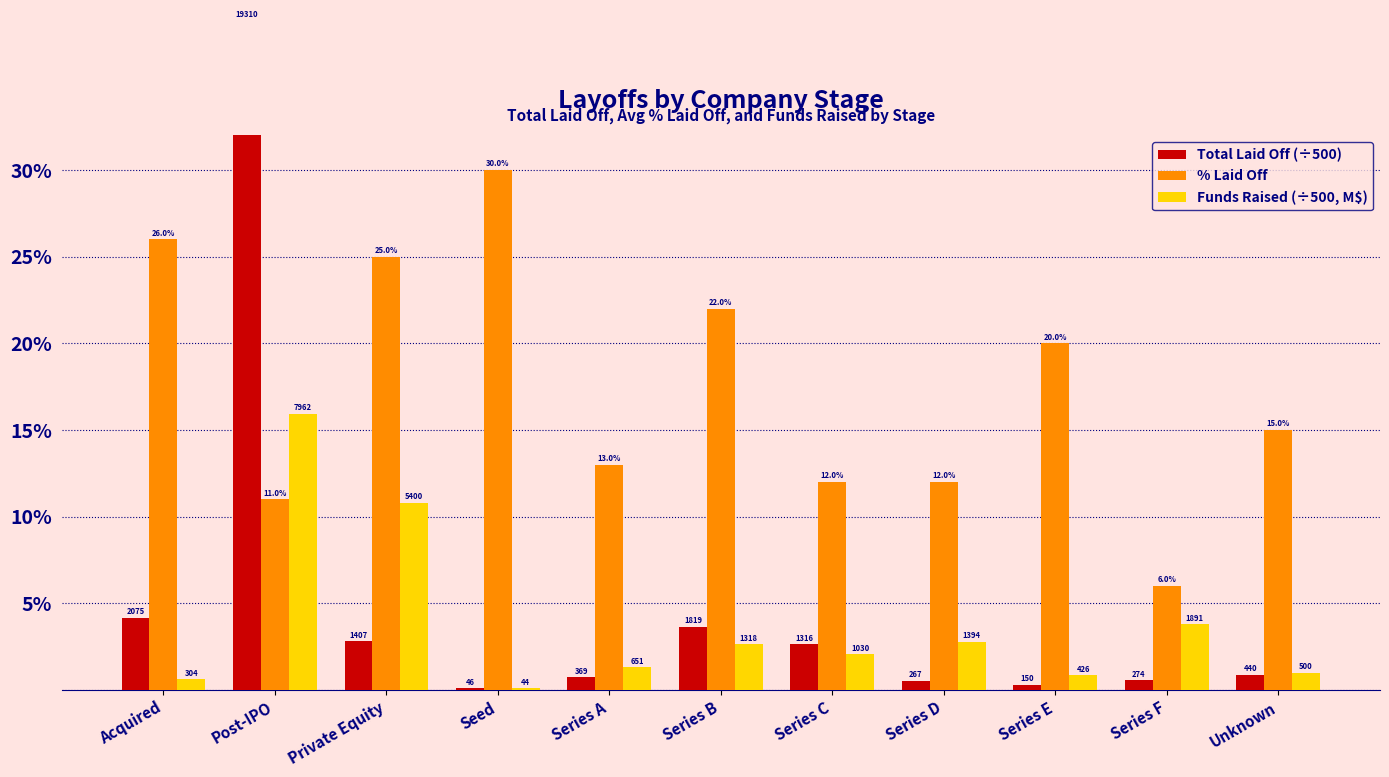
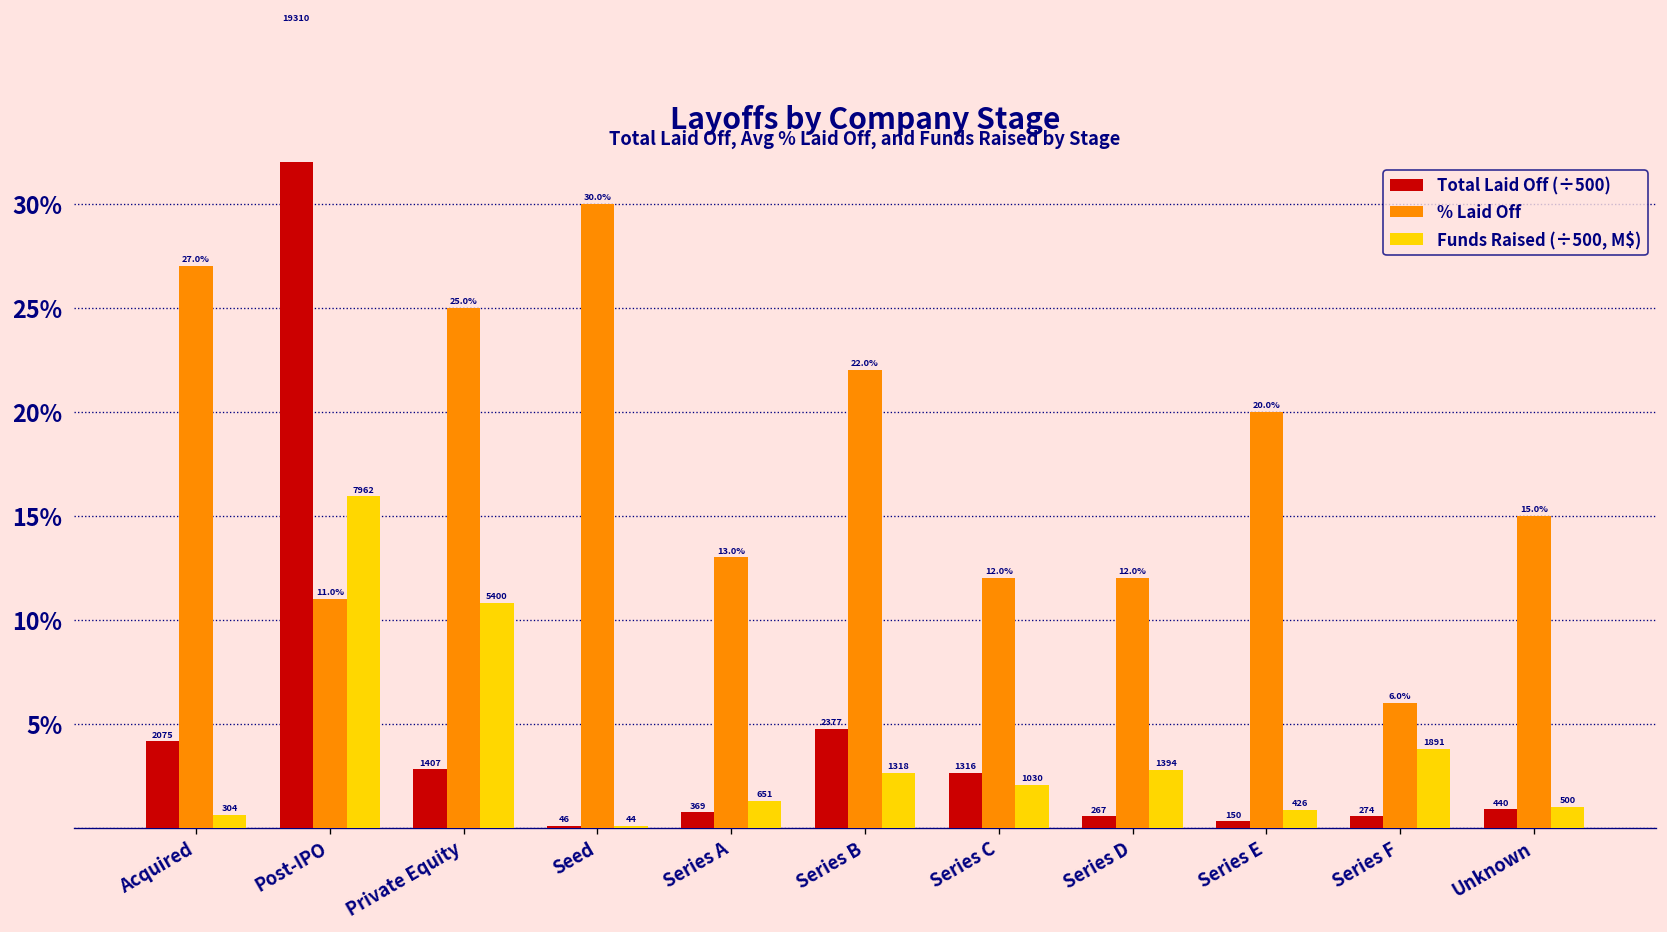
  {
    "Total Laid Off (÷500)": {
-     "Series B": "1819"
+     "Series B": "2377"
    },
    "% Laid Off": {
-     "Acquired": "26.0%",
+     "Acquired": "27.0%",
      "Post-IPO": "11.0%",
      "Private Equity": "25.0%",
      "Seed": "30.0%",
      "Series A": "13.0%",
      "Series B": "22.0%",
      "Series C": "12.0%",
      "Series D": "12.0%",
      "Series E": "20.0%",
      "Series F": "6.0%",
      "Unknown": "15.0%"
    }
  }
